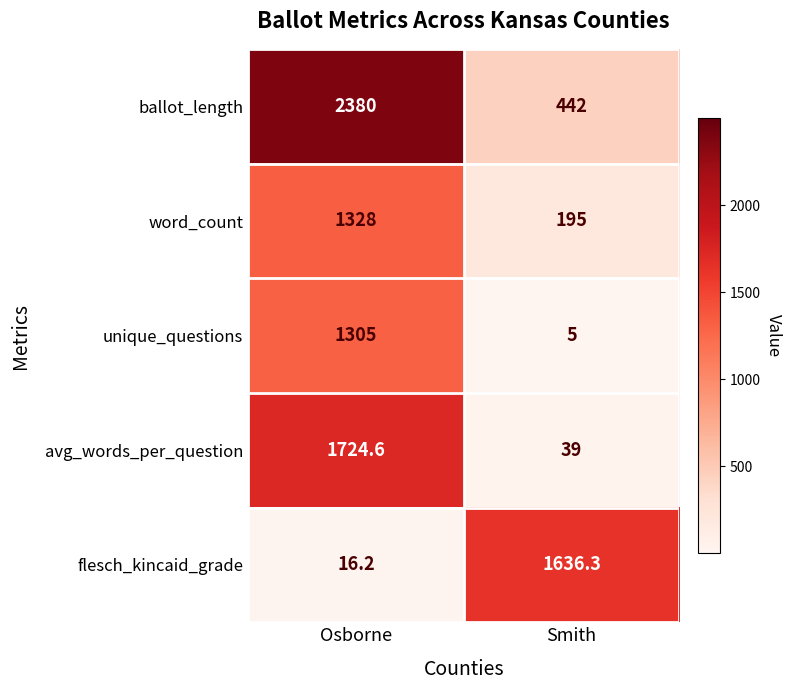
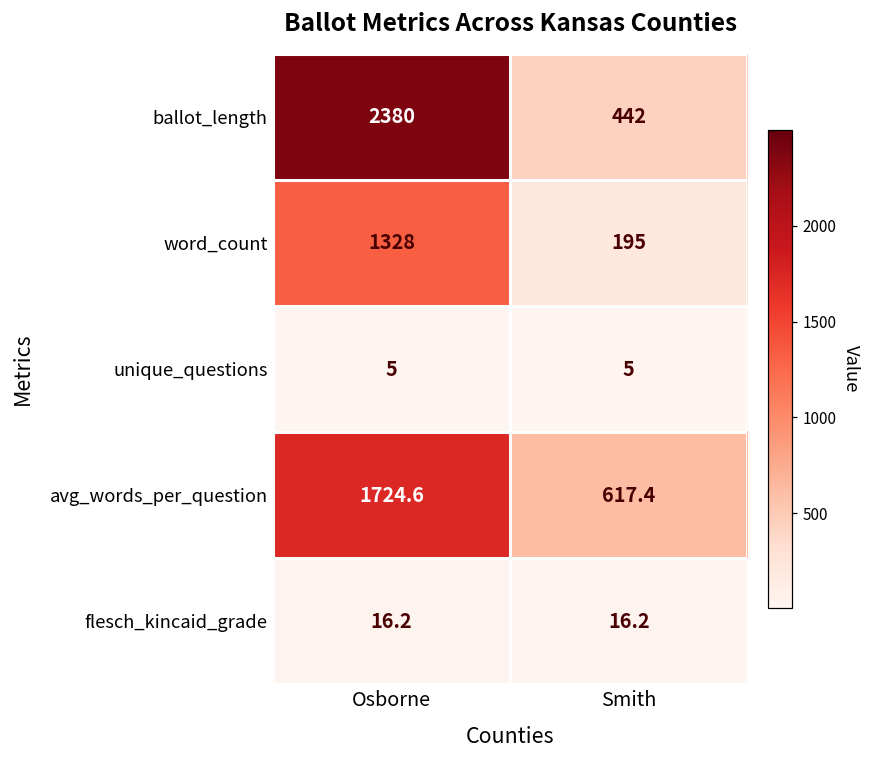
  {
    "ballot_length": {
      "Osborne": 2380,
      "Smith": 442
    },
    "word_count": {
      "Osborne": 1328,
      "Smith": 195
    },
    "unique_questions": {
-     "Osborne": 1305,
+     "Osborne": 5,
      "Smith": 5
    },
    "avg_words_per_question": {
      "Osborne": 1724.6,
-     "Smith": 39
+     "Smith": 617.4
    },
    "flesch_kincaid_grade": {
      "Osborne": 16.2,
-     "Smith": 1636.3
+     "Smith": 16.2
    }
  }
